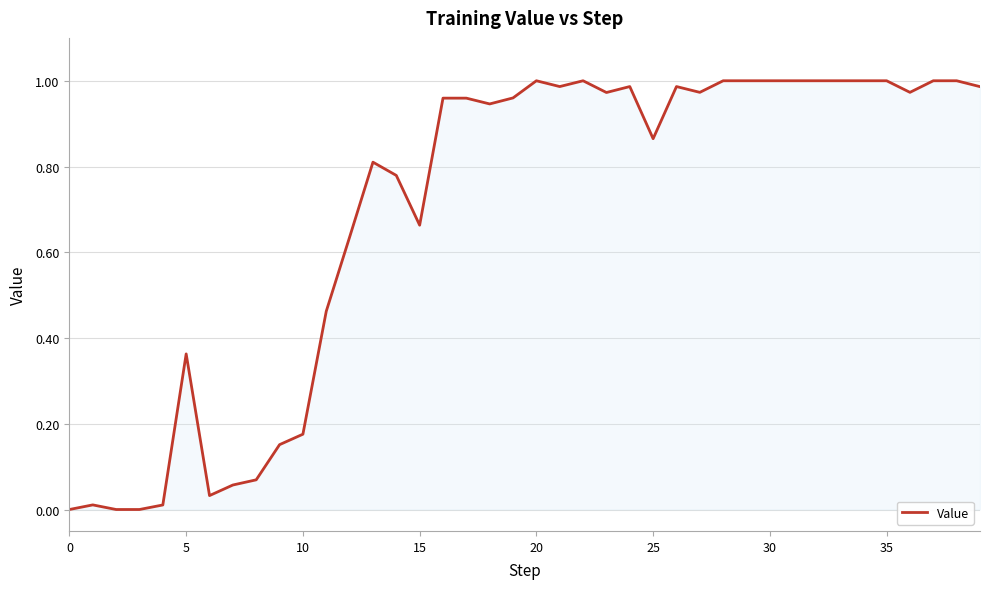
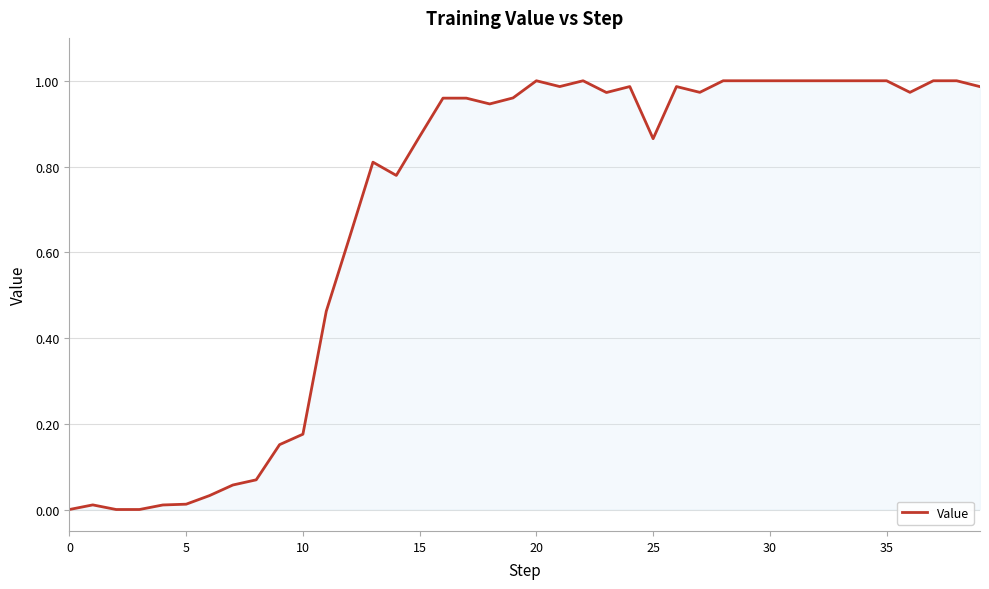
  {
    "0": 0.00,
-   "5": 0.36,
+   "5": 0.01,
    "10": 0.18,
-   "15": 0.66,
+   "15": 0.87,
    "20": 1.00,
    "25": 0.86,
    "30": 1.00,
    "35": 1.00
  }
